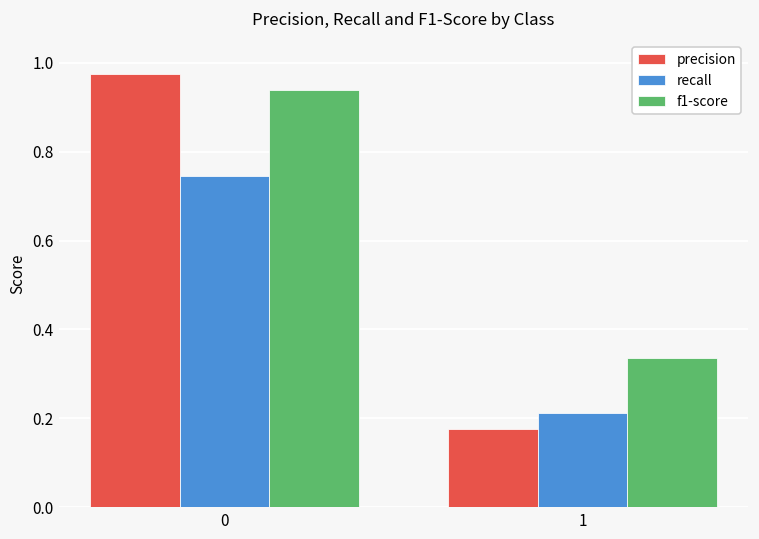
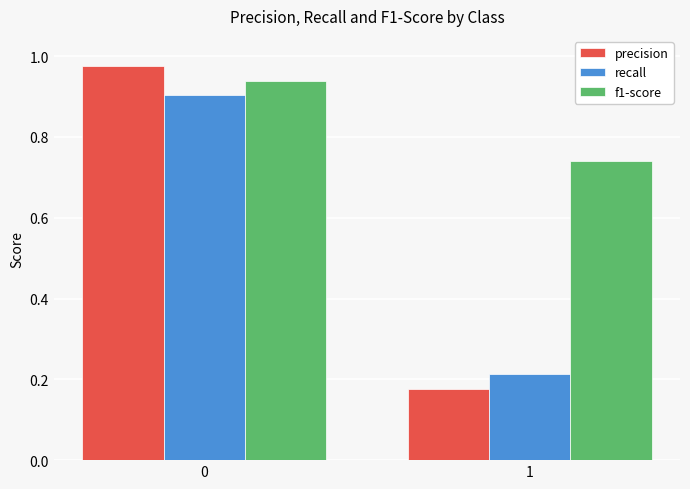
  {
    "precision": {
      "0": 0.98,
      "1": 0.18
    },
    "recall": {
-     "0": 0.74,
+     "0": 0.90,
      "1": 0.21
    },
    "f1-score": {
      "0": 0.94,
-     "1": 0.34
+     "1": 0.74
    }
  }
